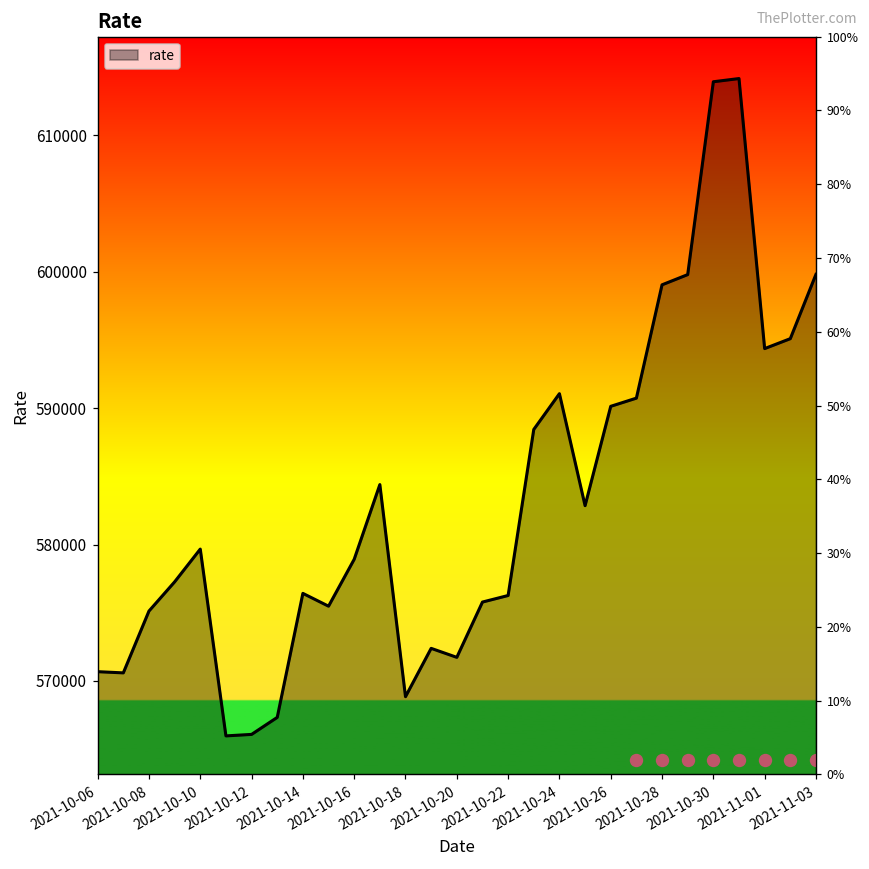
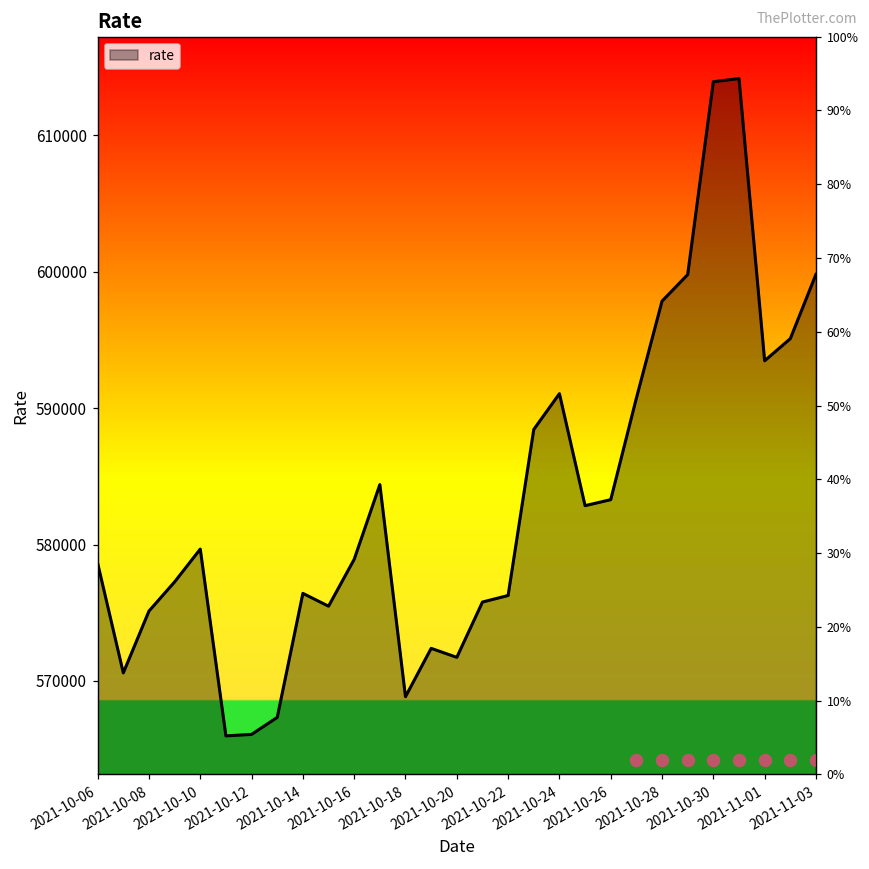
  {
    "rate": {
-     "2021-10-06": 570700,
+     "2021-10-06": 578600,
      "2021-10-08": 575100,
      "2021-10-10": 579700,
      "2021-10-12": 566100,
      "2021-10-14": 576400,
      "2021-10-16": 578900,
      "2021-10-18": 568800,
      "2021-10-20": 571700,
      "2021-10-22": 576300,
      "2021-10-24": 591100,
-     "2021-10-26": 590100,
-     "2021-10-28": 599000,
+     "2021-10-26": 583300,
+     "2021-10-28": 597800,
      "2021-10-30": 613900,
-     "2021-11-01": 594400,
+     "2021-11-01": 593500,
      "2021-11-03": 599800
    }
  }
